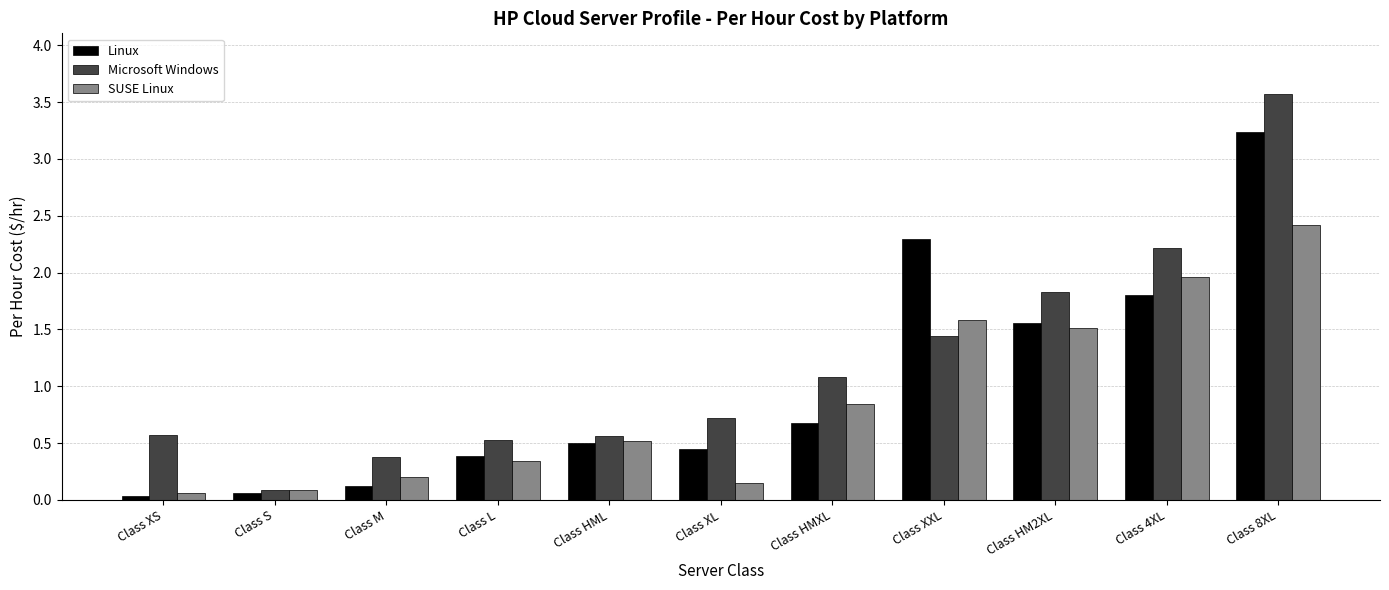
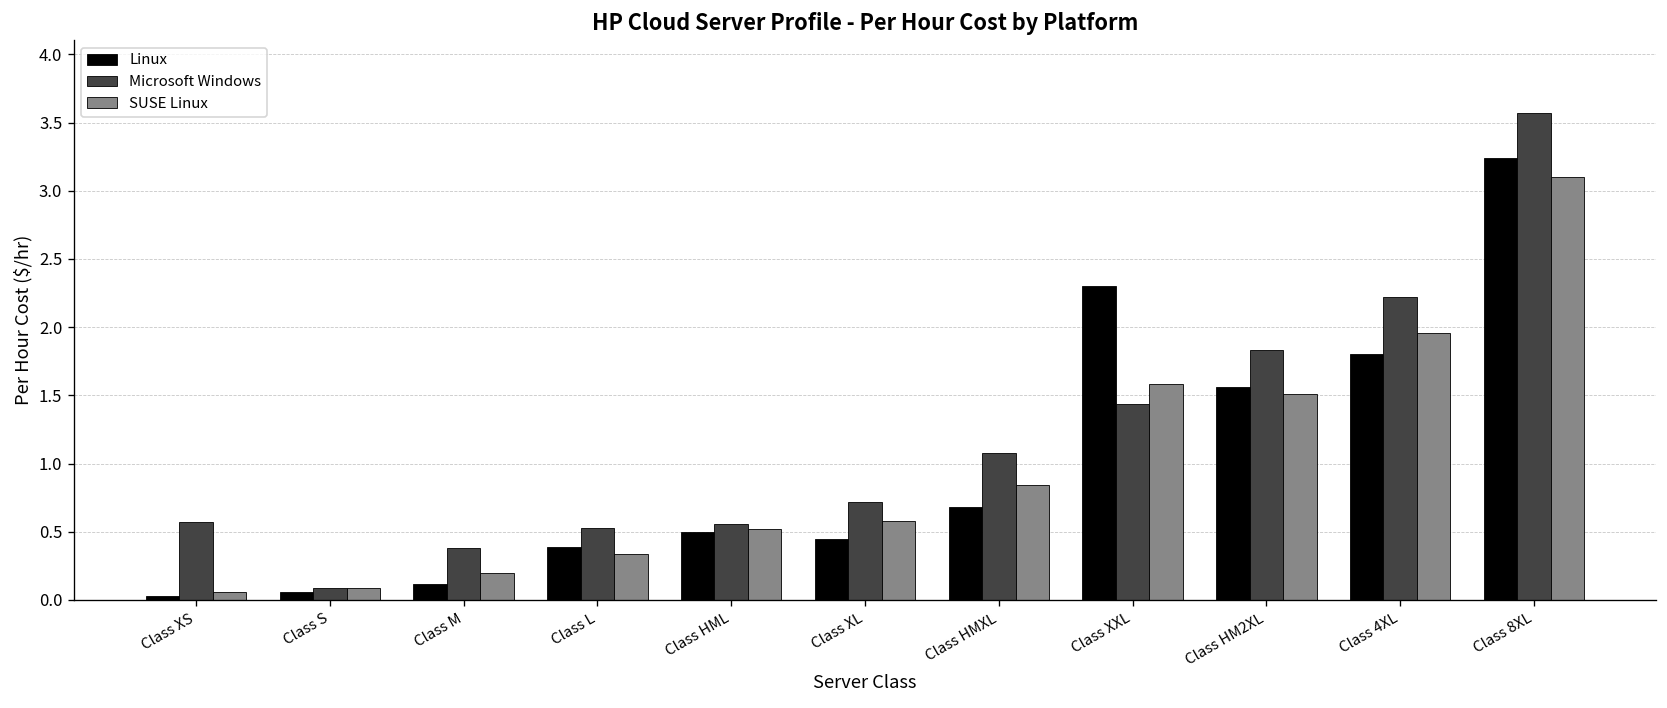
  {
    "Linux": {
      "Class XS": 0.03,
      "Class S": 0.06,
      "Class M": 0.12,
      "Class L": 0.39,
      "Class HML": 0.50,
      "Class XL": 0.45,
      "Class HMXL": 0.68,
      "Class XXL": 2.30,
      "Class HM2XL": 1.56,
      "Class 4XL": 1.80,
      "Class 8XL": 3.24
    },
    "Microsoft Windows": {
      "Class XS": 0.57,
      "Class S": 0.09,
      "Class M": 0.38,
      "Class L": 0.53,
      "Class HML": 0.56,
      "Class XL": 0.72,
      "Class HMXL": 1.08,
      "Class XXL": 1.44,
      "Class HM2XL": 1.83,
      "Class 4XL": 2.22,
      "Class 8XL": 3.57
    },
    "SUSE Linux": {
      "Class XS": 0.06,
      "Class S": 0.09,
      "Class M": 0.20,
      "Class L": 0.34,
      "Class HML": 0.52,
-     "Class XL": 0.15,
+     "Class XL": 0.58,
      "Class HMXL": 0.84,
      "Class XXL": 1.58,
      "Class HM2XL": 1.51,
      "Class 4XL": 1.96,
-     "Class 8XL": 2.42
+     "Class 8XL": 3.10
    }
  }
